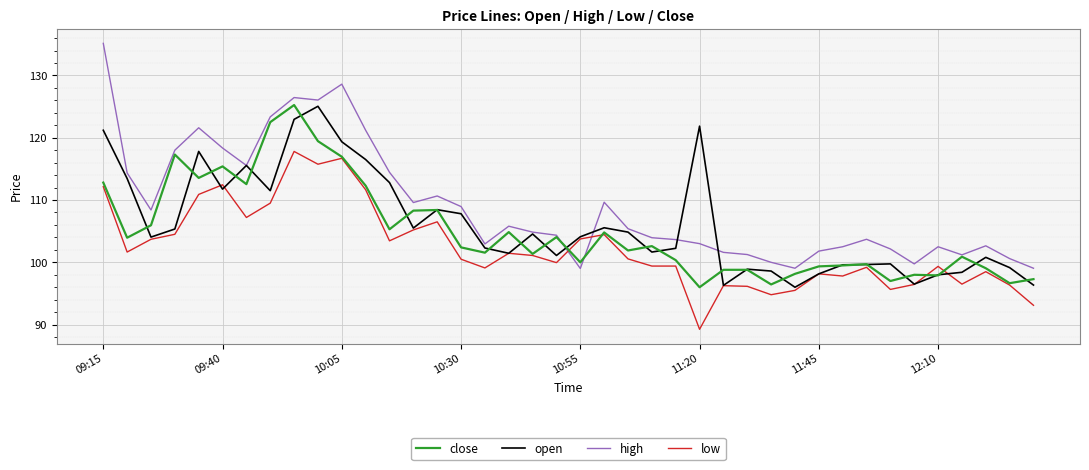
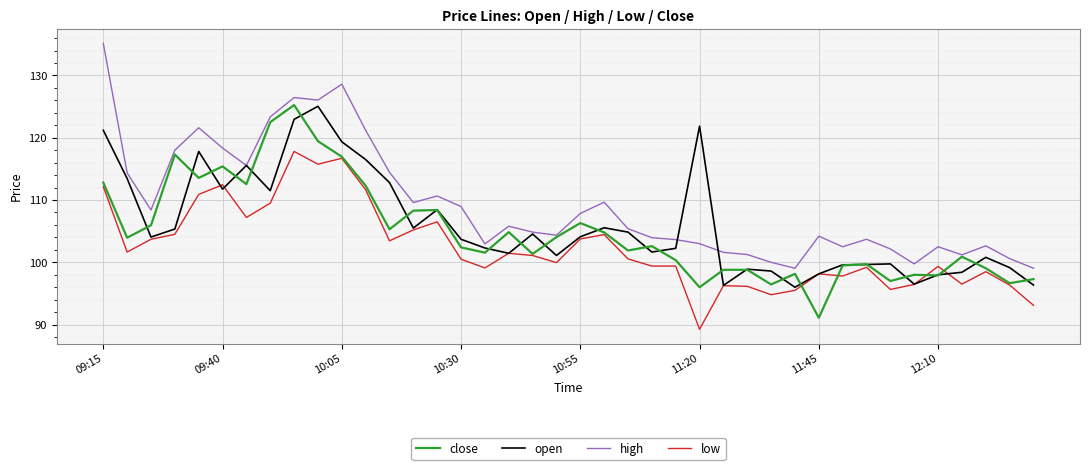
  {
    "close": {
      "09:15": 113,
      "09:40": 115,
      "10:30": 102,
-     "10:55": 100,
+     "10:55": 106,
      "11:20": 96,
-     "11:45": 99
+     "11:45": 91
    },
    "open": {
      "09:15": 121,
      "09:40": 112,
      "10:05": 119,
-     "10:30": 108,
+     "10:30": 104,
      "11:20": 122
    },
    "high": {
      "09:15": 135,
      "09:40": 118,
      "10:05": 129,
      "10:30": 109,
-     "10:55": 99,
+     "10:55": 108,
      "11:20": 103,
-     "11:45": 102,
+     "11:45": 104,
      "12:10": 103
    },
    "low": {
      "09:15": 112,
      "09:40": 112,
      "10:30": 101,
      "11:20": 89,
      "12:10": 99
    }
  }
